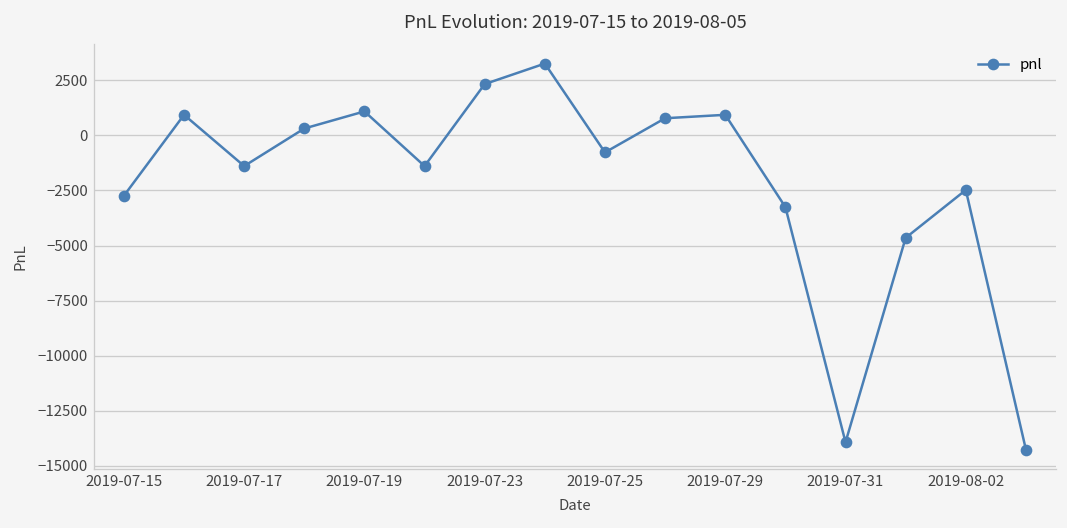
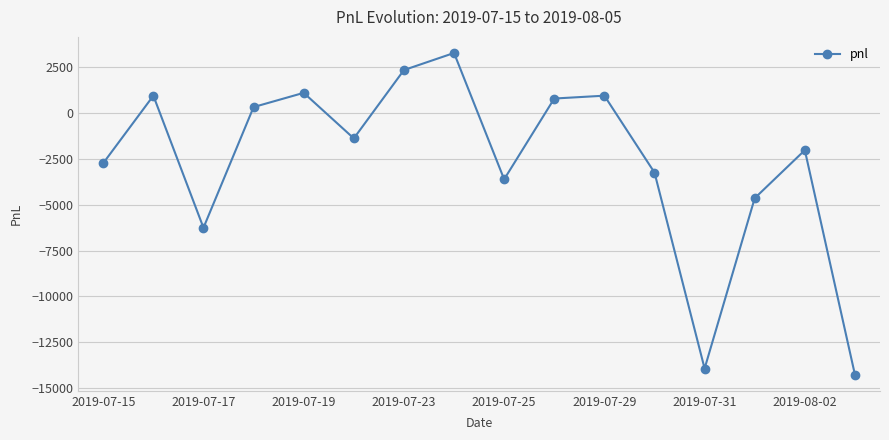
  {
    "2019-07-15": -2700,
-   "2019-07-17": -1400,
+   "2019-07-17": -6300,
    "2019-07-19": 1100,
    "2019-07-23": 2300,
-   "2019-07-25": -800,
+   "2019-07-25": -3600,
    "2019-07-29": 900,
    "2019-07-31": -13900,
-   "2019-08-02": -2500
+   "2019-08-02": -2000
  }
